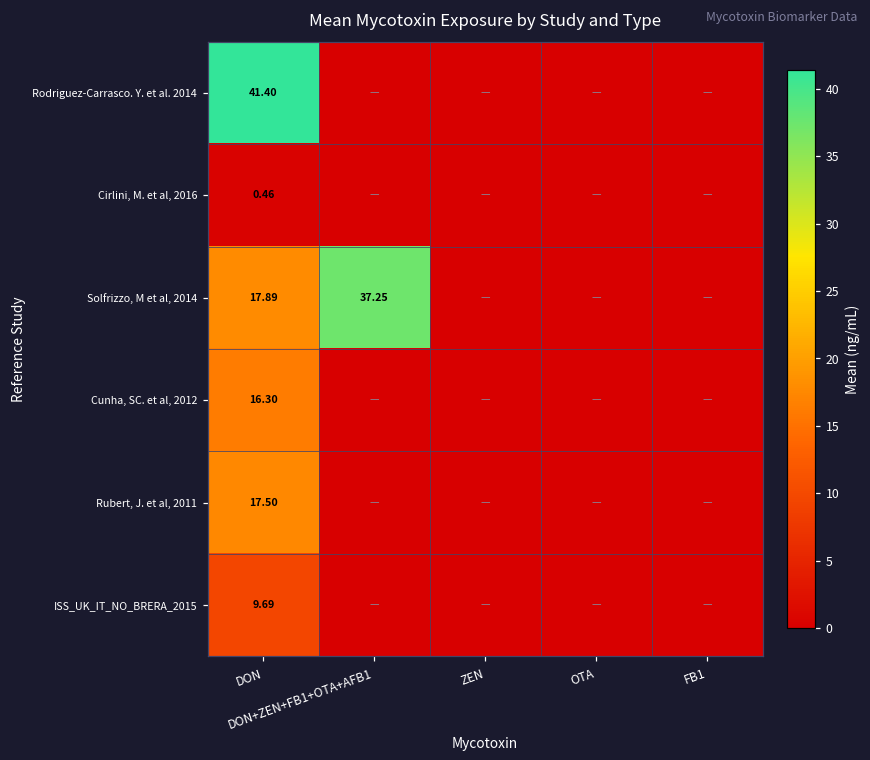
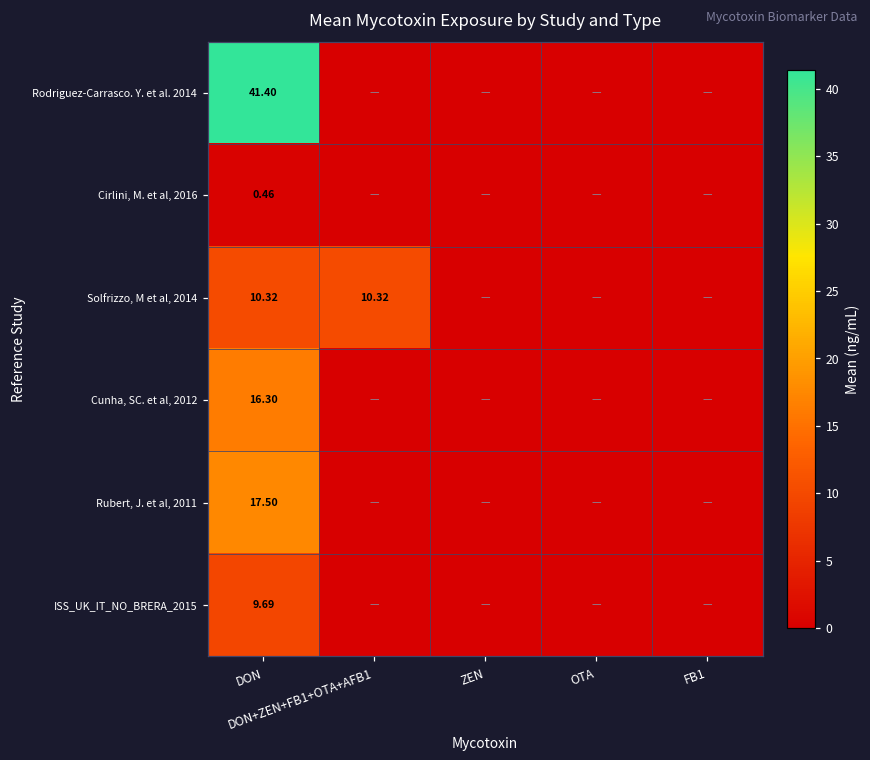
  {
    "Rodriguez-Carrasco. Y. et al. 2014": {
      "DON": 41.40
    },
    "Cirlini, M. et al, 2016": {
      "DON": 0.46
    },
    "Solfrizzo, M et al, 2014": {
-     "DON": 17.89,
-     "DON+ZEN+FB1+OTA+AFB1": 37.25
+     "DON": 10.32,
+     "DON+ZEN+FB1+OTA+AFB1": 10.32
    },
    "Cunha, SC. et al, 2012": {
      "DON": 16.30
    },
    "Rubert, J. et al, 2011": {
      "DON": 17.50
    },
    "ISS_UK_IT_NO_BRERA_2015": {
      "DON": 9.69
    }
  }
